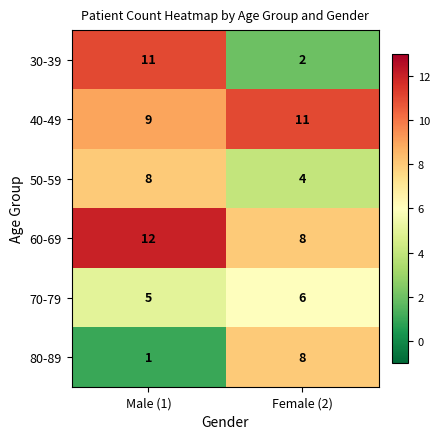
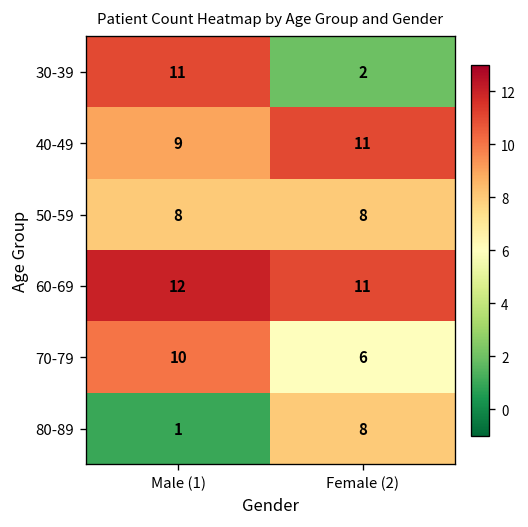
  {
    "30-39": {
      "Male (1)": 11,
      "Female (2)": 2
    },
    "40-49": {
      "Male (1)": 9,
      "Female (2)": 11
    },
    "50-59": {
      "Male (1)": 8,
-     "Female (2)": 4
+     "Female (2)": 8
    },
    "60-69": {
      "Male (1)": 12,
-     "Female (2)": 8
+     "Female (2)": 11
    },
    "70-79": {
-     "Male (1)": 5,
+     "Male (1)": 10,
      "Female (2)": 6
    },
    "80-89": {
      "Male (1)": 1,
      "Female (2)": 8
    }
  }
